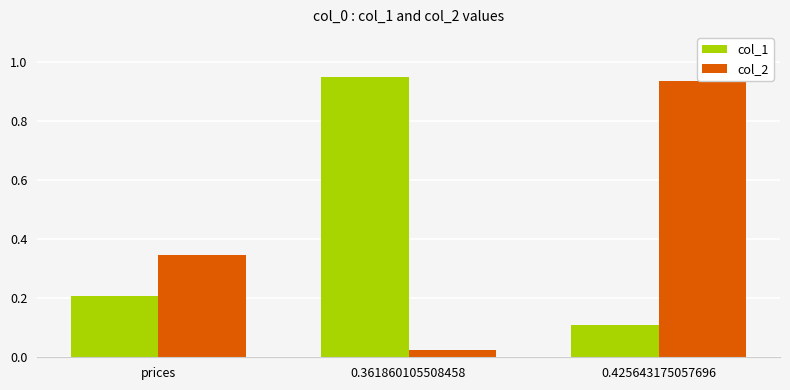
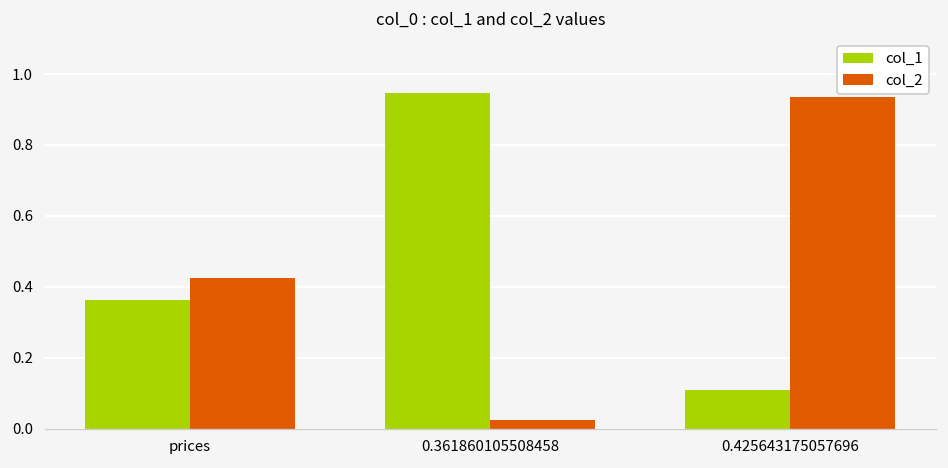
  {
    "col_1": {
-     "prices": 0.21,
+     "prices": 0.36,
      "0.361860105508458": 0.95,
      "0.425643175057696": 0.11
    },
    "col_2": {
-     "prices": 0.35,
+     "prices": 0.43,
      "0.361860105508458": 0.02,
      "0.425643175057696": 0.94
    }
  }
